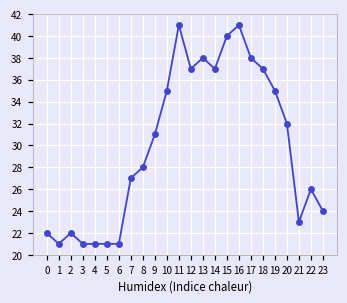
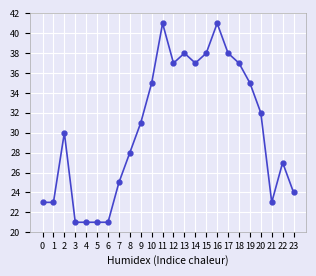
  {
-   "0": 22,
-   "1": 21,
-   "2": 22,
+   "0": 23,
+   "1": 23,
+   "2": 30,
    "3": 21,
    "4": 21,
    "5": 21,
    "6": 21,
-   "7": 27,
+   "7": 25,
    "8": 28,
    "9": 31,
    "10": 35,
    "11": 41,
    "12": 37,
    "13": 38,
    "14": 37,
-   "15": 40,
+   "15": 38,
    "16": 41,
    "17": 38,
    "18": 37,
    "19": 35,
    "20": 32,
    "21": 23,
-   "22": 26,
+   "22": 27,
    "23": 24
  }
